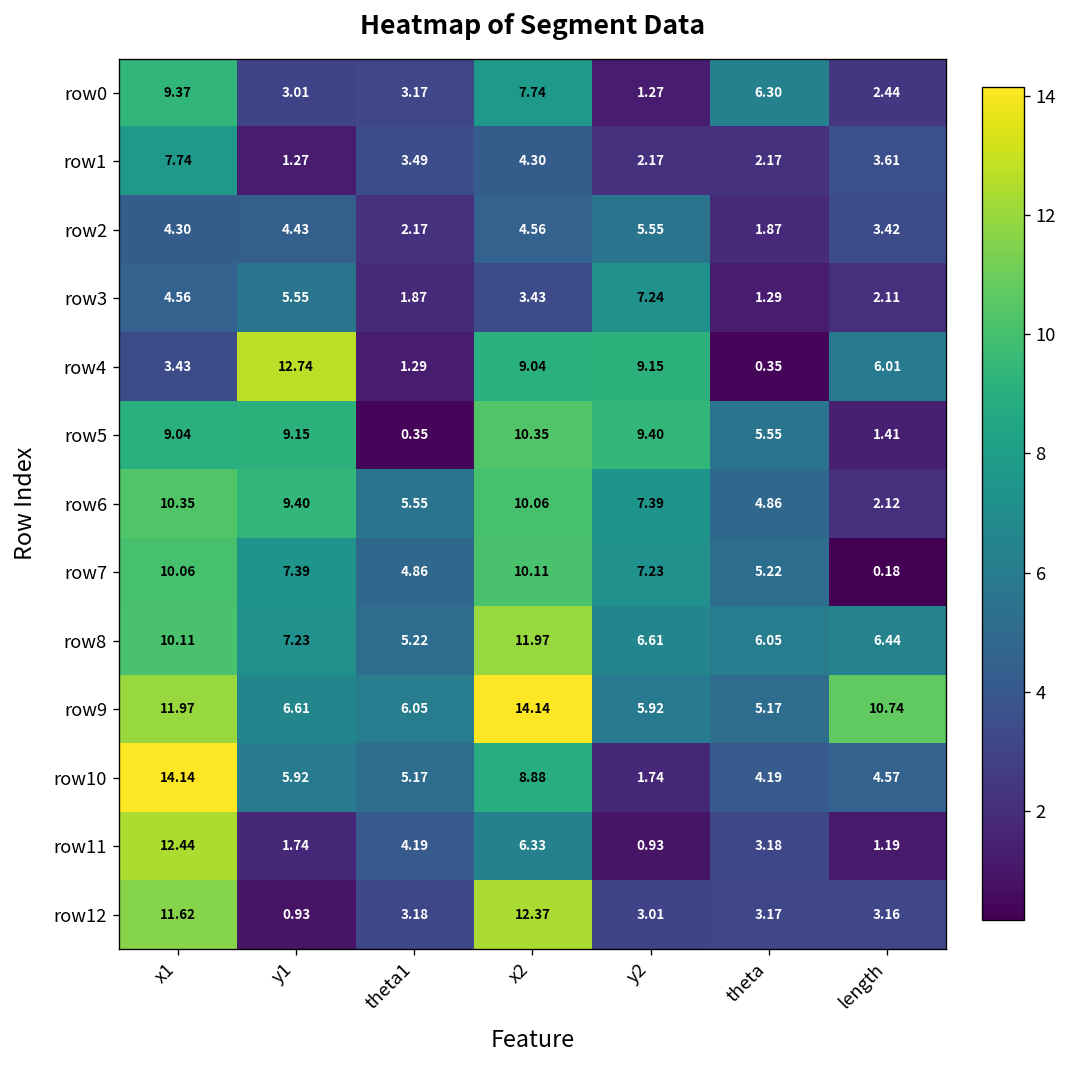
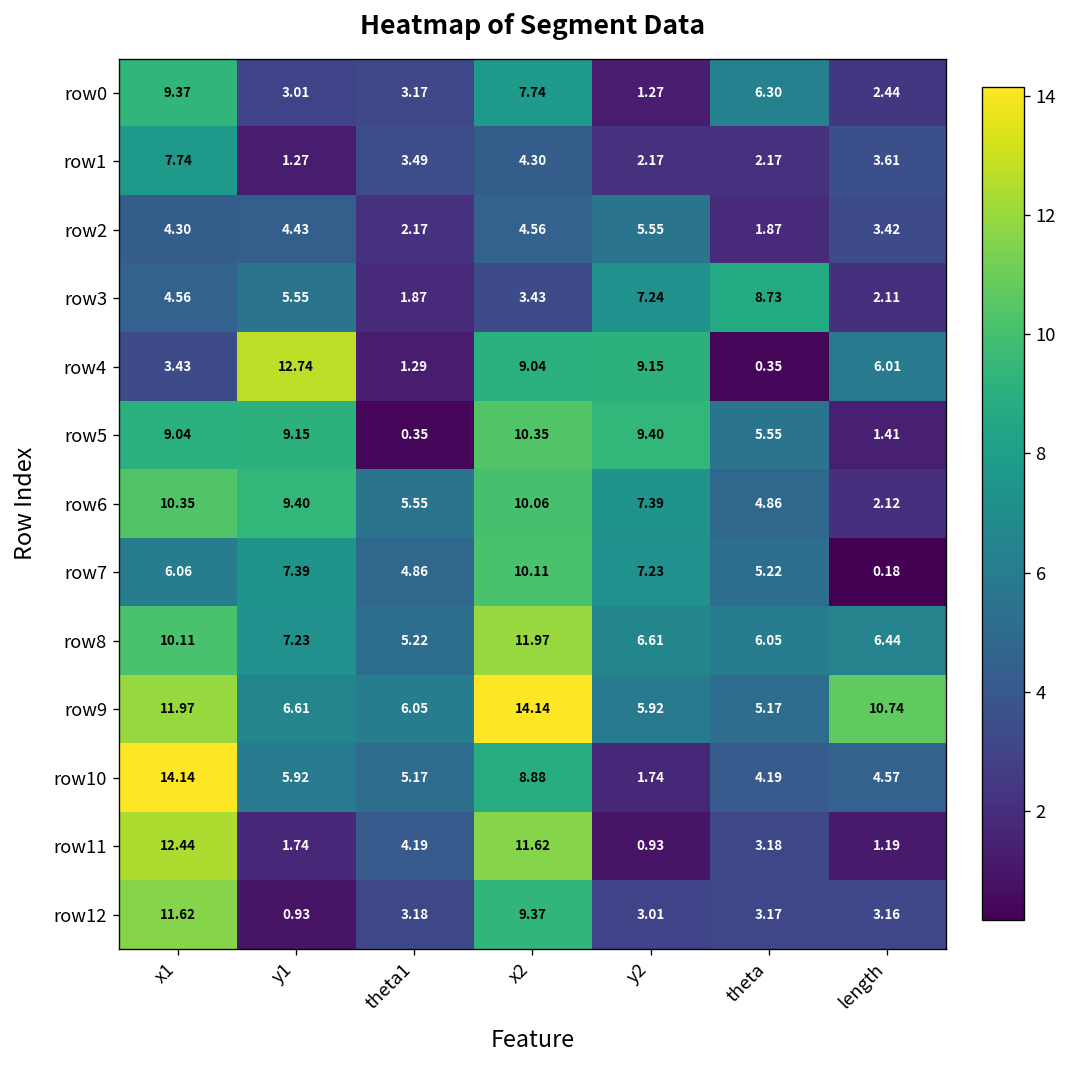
  {
    "row0": {
      "x1": 9.37,
      "y1": 3.01,
      "theta1": 3.17,
      "x2": 7.74,
      "y2": 1.27,
      "theta": 6.30,
      "length": 2.44
    },
    "row1": {
      "x1": 7.74,
      "y1": 1.27,
      "theta1": 3.49,
      "x2": 4.30,
      "y2": 2.17,
      "theta": 2.17,
      "length": 3.61
    },
    "row2": {
      "x1": 4.30,
      "y1": 4.43,
      "theta1": 2.17,
      "x2": 4.56,
      "y2": 5.55,
      "theta": 1.87,
      "length": 3.42
    },
    "row3": {
      "x1": 4.56,
      "y1": 5.55,
      "theta1": 1.87,
      "x2": 3.43,
      "y2": 7.24,
-     "theta": 1.29,
+     "theta": 8.73,
      "length": 2.11
    },
    "row4": {
      "x1": 3.43,
      "y1": 12.74,
      "theta1": 1.29,
      "x2": 9.04,
      "y2": 9.15,
      "theta": 0.35,
      "length": 6.01
    },
    "row5": {
      "x1": 9.04,
      "y1": 9.15,
      "theta1": 0.35,
      "x2": 10.35,
      "y2": 9.40,
      "theta": 5.55,
      "length": 1.41
    },
    "row6": {
      "x1": 10.35,
      "y1": 9.40,
      "theta1": 5.55,
      "x2": 10.06,
      "y2": 7.39,
      "theta": 4.86,
      "length": 2.12
    },
    "row7": {
-     "x1": 10.06,
+     "x1": 6.06,
      "y1": 7.39,
      "theta1": 4.86,
      "x2": 10.11,
      "y2": 7.23,
      "theta": 5.22,
      "length": 0.18
    },
    "row8": {
      "x1": 10.11,
      "y1": 7.23,
      "theta1": 5.22,
      "x2": 11.97,
      "y2": 6.61,
      "theta": 6.05,
      "length": 6.44
    },
    "row9": {
      "x1": 11.97,
      "y1": 6.61,
      "theta1": 6.05,
      "x2": 14.14,
      "y2": 5.92,
      "theta": 5.17,
      "length": 10.74
    },
    "row10": {
      "x1": 14.14,
      "y1": 5.92,
      "theta1": 5.17,
      "x2": 8.88,
      "y2": 1.74,
      "theta": 4.19,
      "length": 4.57
    },
    "row11": {
      "x1": 12.44,
      "y1": 1.74,
      "theta1": 4.19,
-     "x2": 6.33,
+     "x2": 11.62,
      "y2": 0.93,
      "theta": 3.18,
      "length": 1.19
    },
    "row12": {
      "x1": 11.62,
      "y1": 0.93,
      "theta1": 3.18,
-     "x2": 12.37,
+     "x2": 9.37,
      "y2": 3.01,
      "theta": 3.17,
      "length": 3.16
    }
  }
